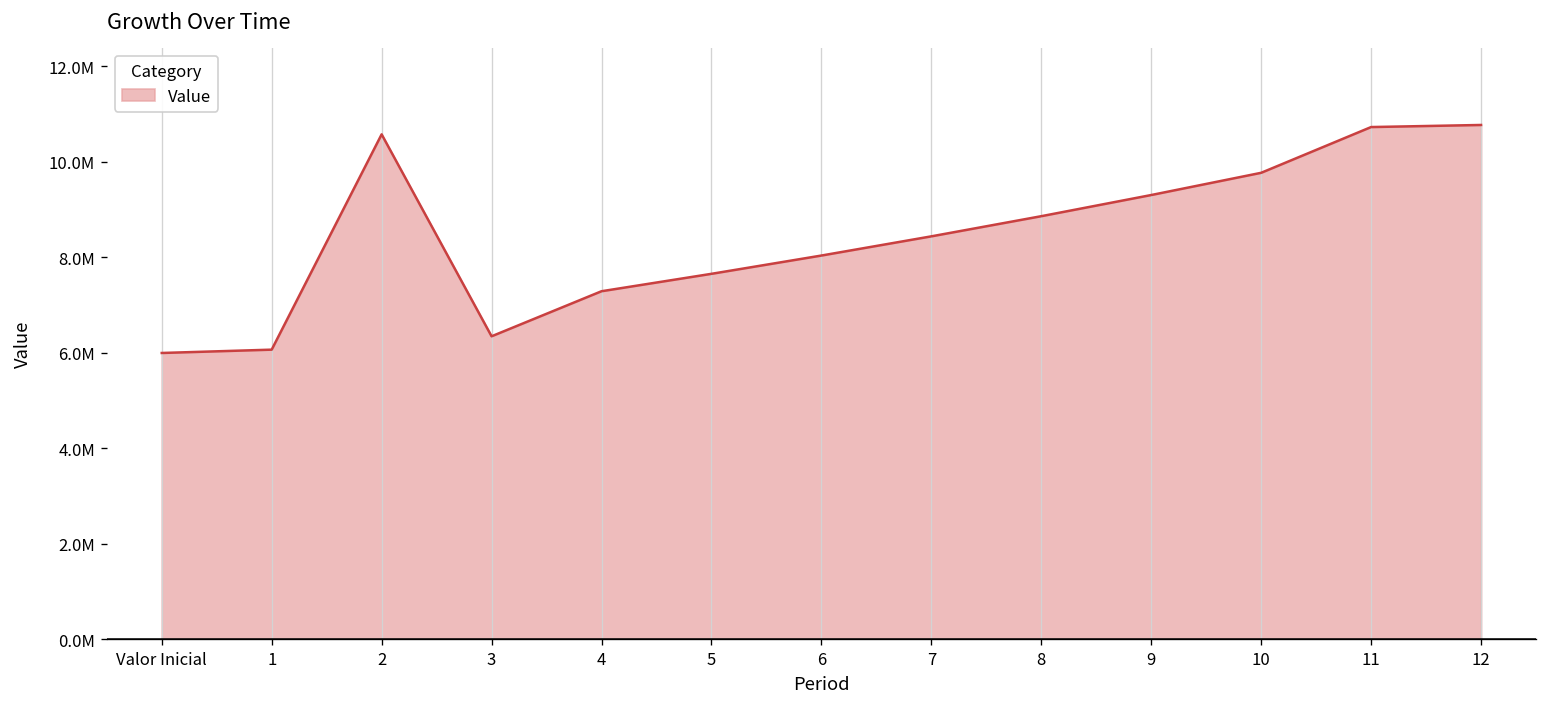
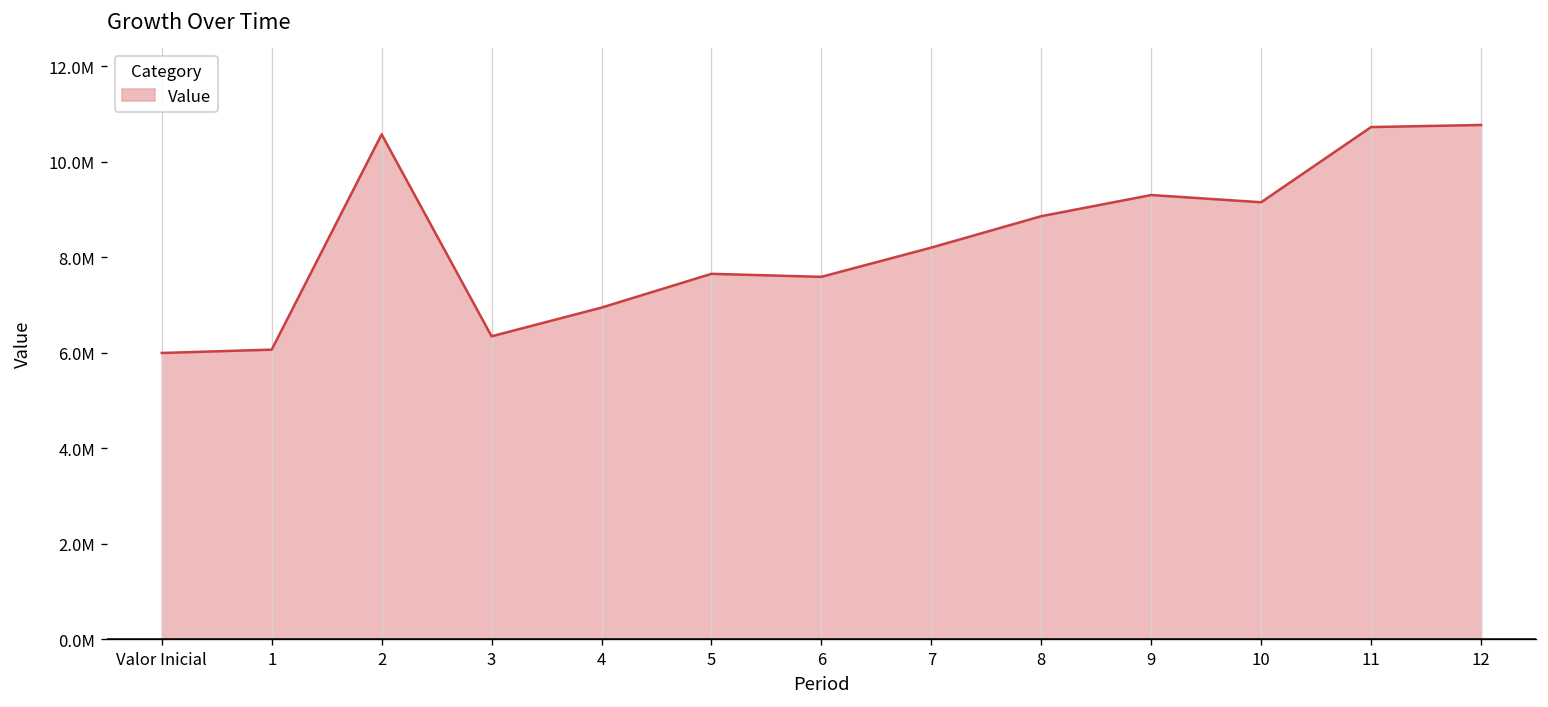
  {
    "Valor Inicial": 6000000,
    "1": 6100000,
    "2": 10600000,
    "3": 6300000,
-   "4": 7300000,
+   "4": 7000000,
    "5": 7700000,
-   "6": 8000000,
-   "7": 8400000,
+   "6": 7600000,
+   "7": 8200000,
    "8": 8900000,
    "9": 9300000,
-   "10": 9800000,
+   "10": 9200000,
    "11": 10700000,
    "12": 10800000
  }
